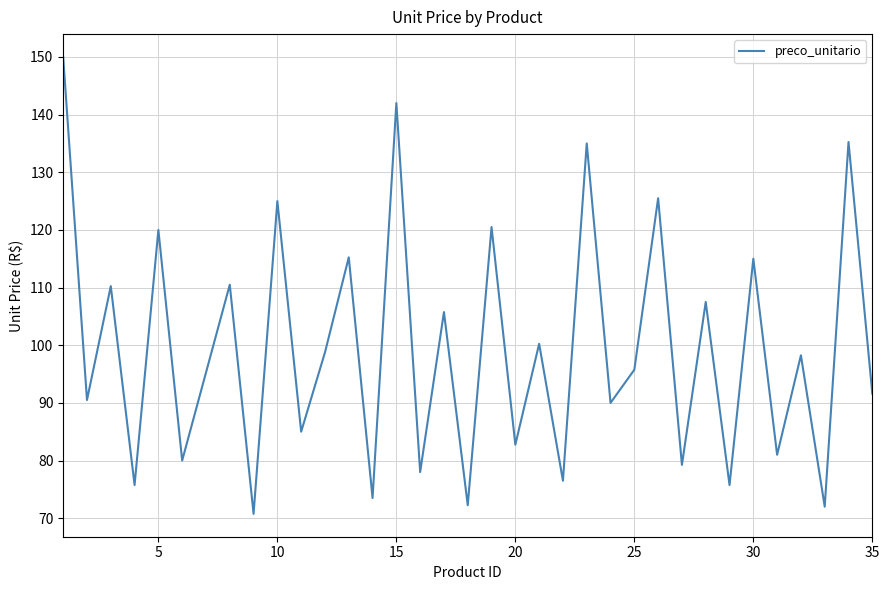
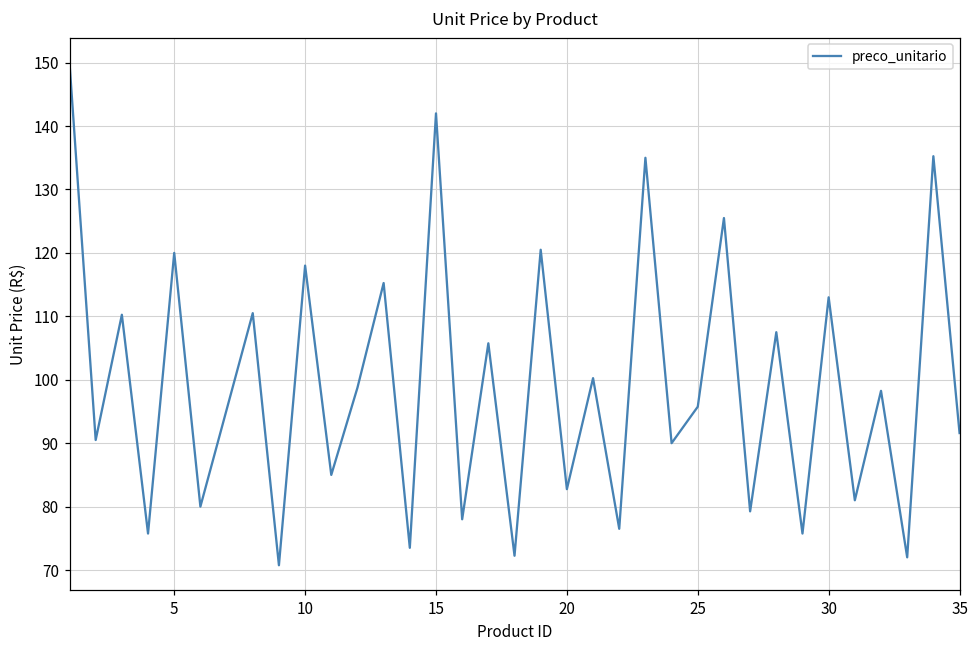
  {
    "5": 120,
-   "10": 125,
+   "10": 118,
    "15": 142,
    "20": 83,
    "25": 96,
-   "30": 115,
+   "30": 113,
    "35": 92
  }
